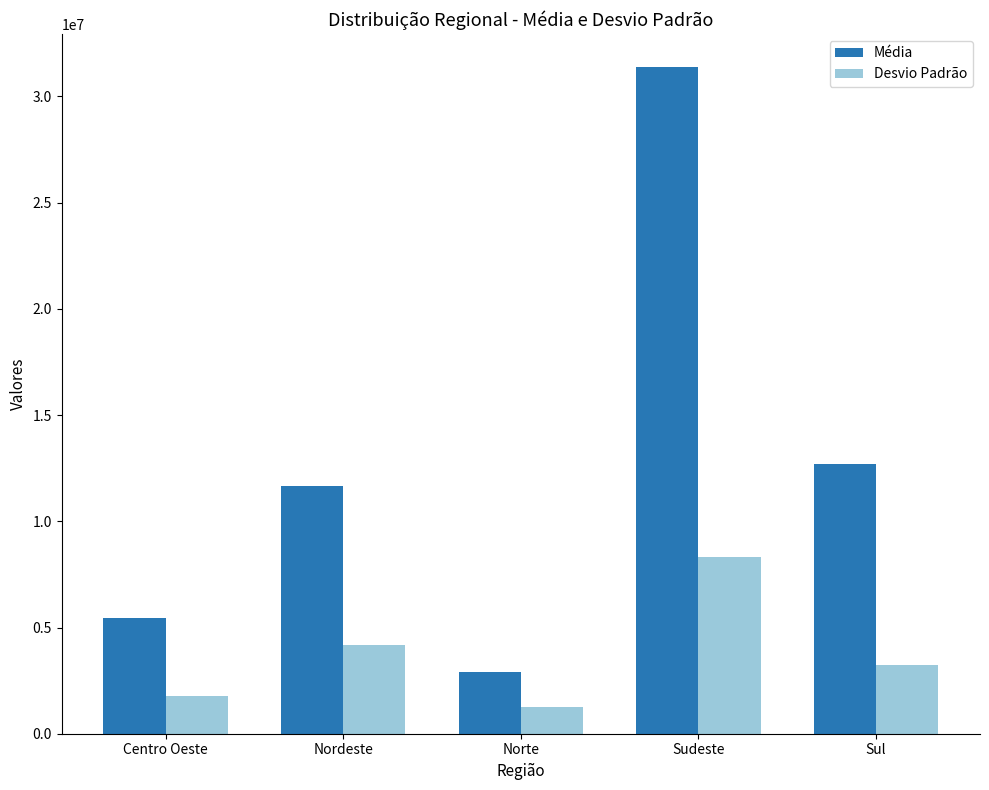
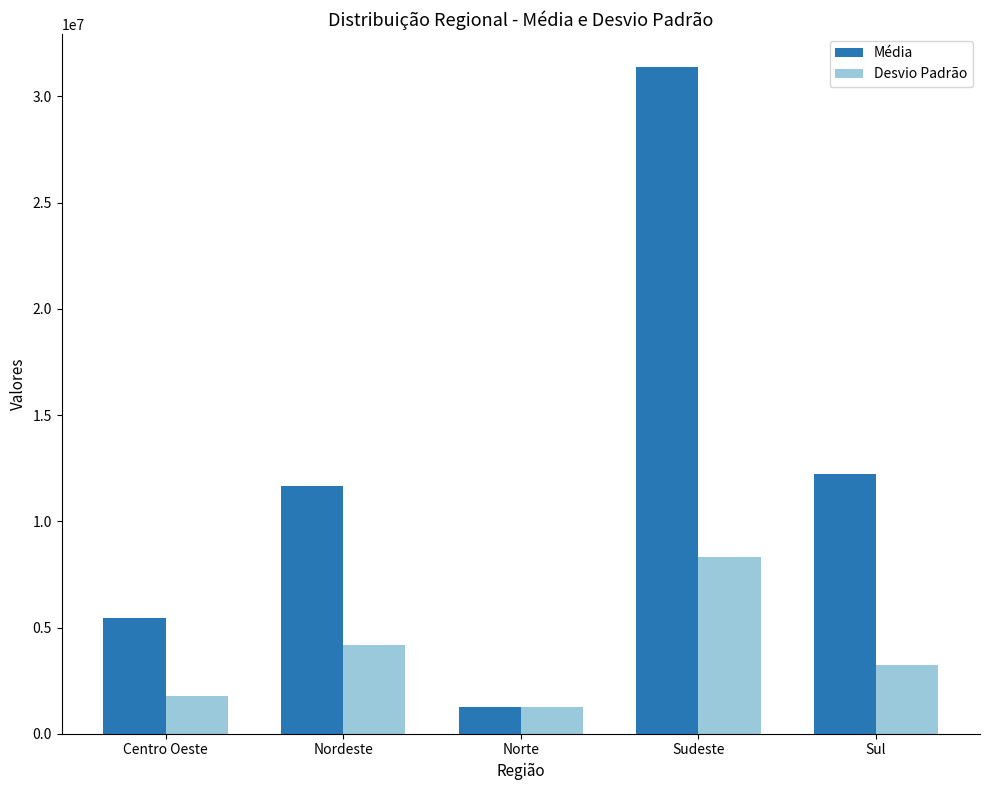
  {
    "Média": {
      "Centro Oeste": 5400000,
      "Nordeste": 11700000,
-     "Norte": 2900000,
+     "Norte": 1300000,
      "Sudeste": 31400000,
-     "Sul": 12700000
+     "Sul": 12200000
    },
    "Desvio Padrão": {
      "Centro Oeste": 1800000,
      "Nordeste": 4200000,
      "Norte": 1300000,
      "Sudeste": 8300000,
      "Sul": 3200000
    }
  }
